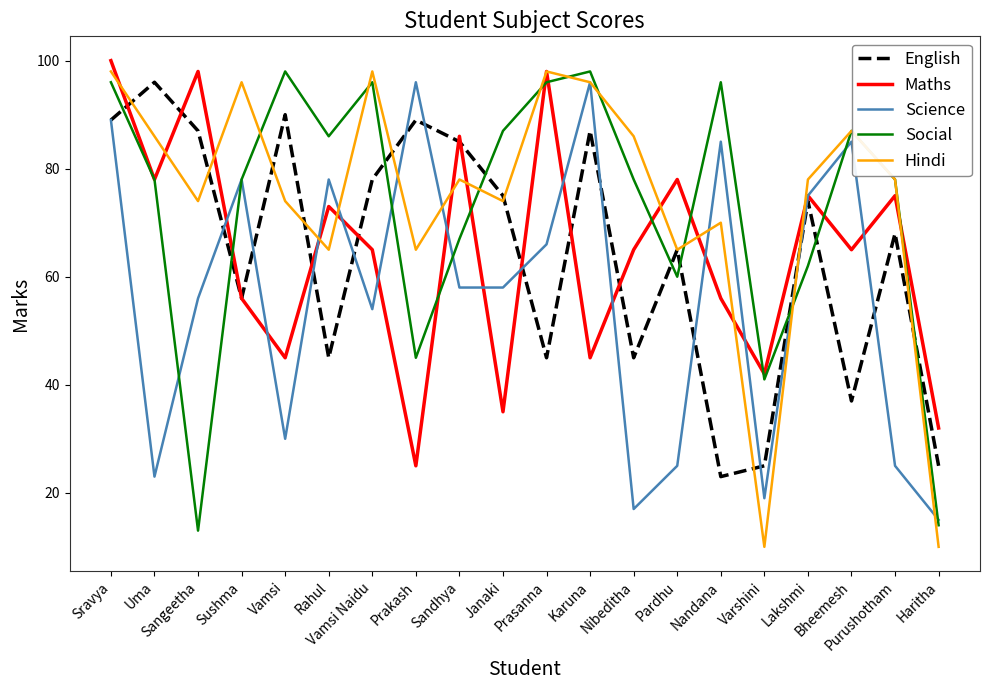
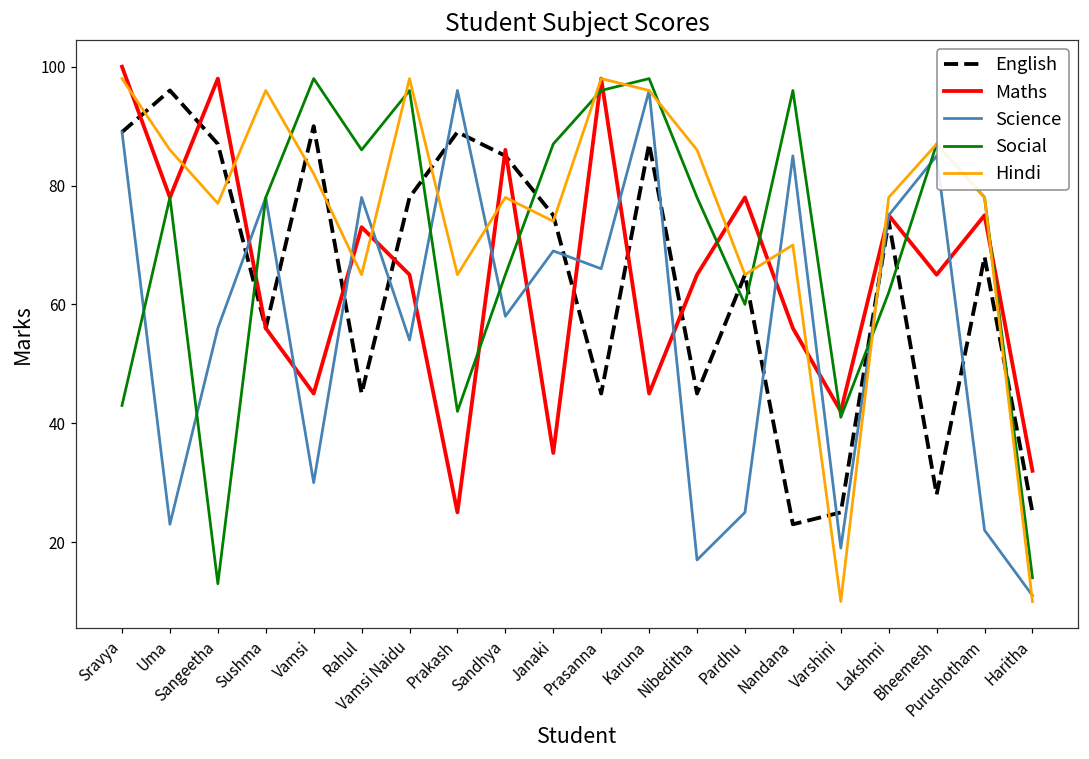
  {
    "English": {
      "Uma": 96,
      "Sangeetha": 87,
      "Vamsi": 90,
      "Rahul": 45,
      "Vamsi Naidu": 78,
      "Prakash": 89,
      "Sandhya": 85,
      "Janaki": 75,
      "Prasanna": 45,
      "Karuna": 87,
      "Nibeditha": 45,
      "Nandana": 23,
      "Varshini": 25,
      "Lakshmi": 74,
-     "Bheemesh": 37,
+     "Bheemesh": 28,
      "Purushotham": 68,
      "Haritha": 25
    },
    "Maths": {
      "Sravya": 100,
      "Sangeetha": 98,
      "Vamsi": 45,
      "Rahul": 73,
      "Vamsi Naidu": 65,
      "Prakash": 25,
      "Sandhya": 86,
      "Janaki": 35,
      "Karuna": 45,
      "Nibeditha": 65,
      "Pardhu": 78,
      "Nandana": 56,
      "Varshini": 42,
      "Bheemesh": 65,
      "Purushotham": 75,
      "Haritha": 32
    },
    "Science": {
      "Uma": 23,
      "Sangeetha": 56,
      "Vamsi": 30,
      "Rahul": 78,
      "Vamsi Naidu": 54,
      "Prakash": 96,
      "Sandhya": 58,
-     "Janaki": 58,
+     "Janaki": 69,
      "Prasanna": 66,
      "Nibeditha": 17,
      "Pardhu": 25,
      "Nandana": 85,
      "Varshini": 19,
-     "Purushotham": 25,
-     "Haritha": 15
+     "Purushotham": 22,
+     "Haritha": 11
    },
    "Social": {
-     "Sravya": 96,
+     "Sravya": 43,
      "Sangeetha": 13,
      "Vamsi": 98,
      "Rahul": 86,
      "Vamsi Naidu": 96,
-     "Prakash": 45,
-     "Sandhya": 67,
+     "Prakash": 42,
+     "Sandhya": 65,
      "Janaki": 87,
      "Prasanna": 96,
      "Karuna": 98,
      "Nibeditha": 78,
      "Pardhu": 60,
      "Nandana": 96,
      "Varshini": 41,
      "Lakshmi": 62,
      "Haritha": 14
    },
    "Hindi": {
      "Sravya": 98,
      "Uma": 86,
-     "Sangeetha": 74,
+     "Sangeetha": 77,
      "Sushma": 96,
-     "Vamsi": 74,
+     "Vamsi": 82,
      "Rahul": 65,
      "Vamsi Naidu": 98,
      "Prakash": 65,
      "Sandhya": 78,
      "Janaki": 74,
      "Nibeditha": 86,
      "Nandana": 70,
      "Varshini": 10,
      "Lakshmi": 78,
      "Haritha": 10
    }
  }
